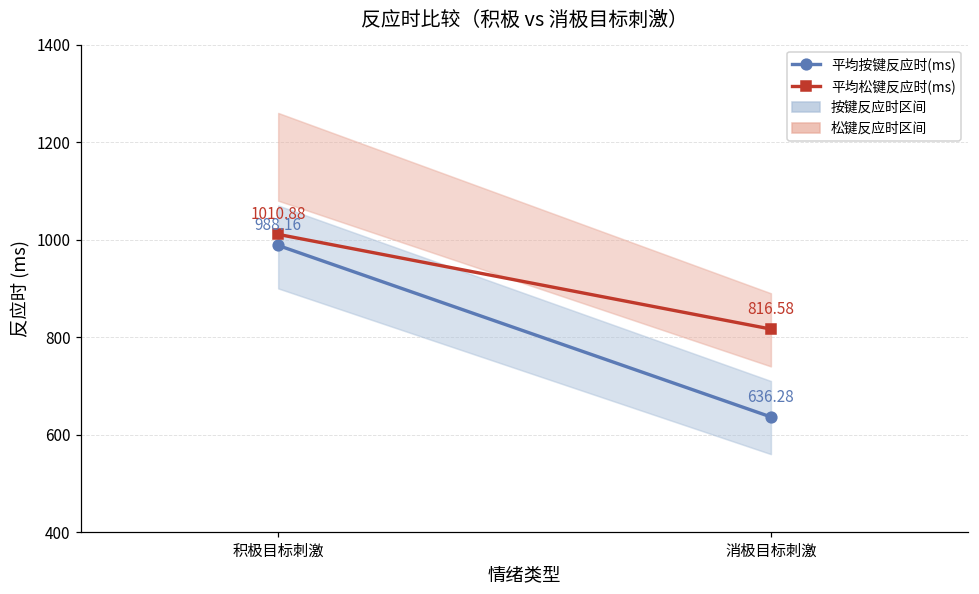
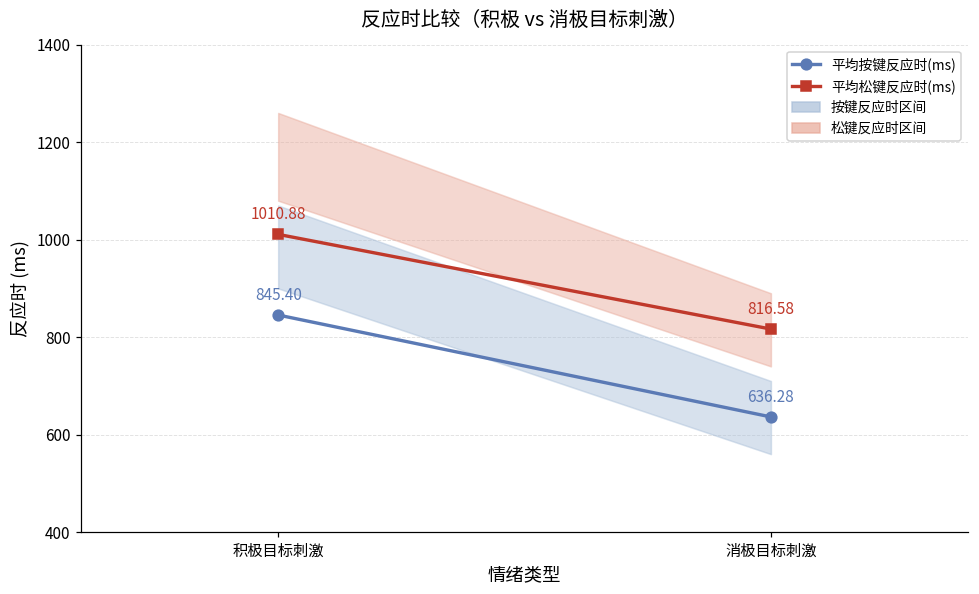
  {
    "平均按键反应时(ms)": {
-     "积极目标刺激": 988.16,
+     "积极目标刺激": 845.40,
      "消极目标刺激": 636.28
    },
    "平均松键反应时(ms)": {
      "积极目标刺激": 1010.88,
      "消极目标刺激": 816.58
    }
  }
